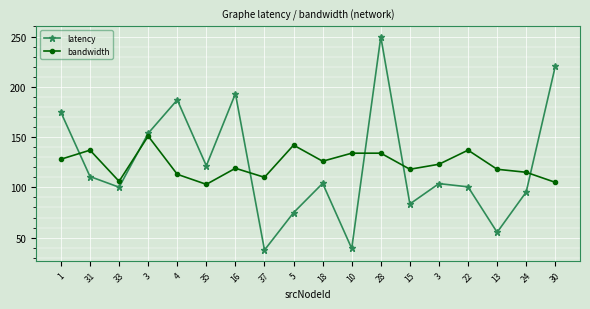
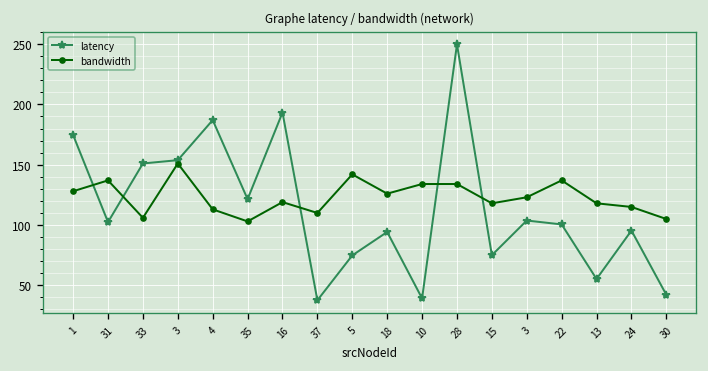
  {
    "latency": {
      "1": 175,
-     "31": 111,
-     "33": 100,
+     "31": 102,
+     "33": 151,
      "4": 187,
      "35": 121,
      "16": 193,
      "37": 38,
      "5": 75,
-     "18": 104,
+     "18": 94,
      "10": 39,
      "28": 250,
-     "15": 83,
+     "15": 75,
      "22": 101,
      "13": 55,
      "24": 95,
-     "30": 220
+     "30": 42
    },
    "bandwidth": {
      "1": 128,
      "31": 137,
      "33": 106,
      "4": 113,
      "35": 103,
      "16": 119,
      "37": 110,
      "5": 142,
      "18": 126,
      "10": 134,
      "28": 134,
      "15": 118,
      "22": 137,
      "13": 118,
      "24": 115,
      "30": 105
    }
  }
